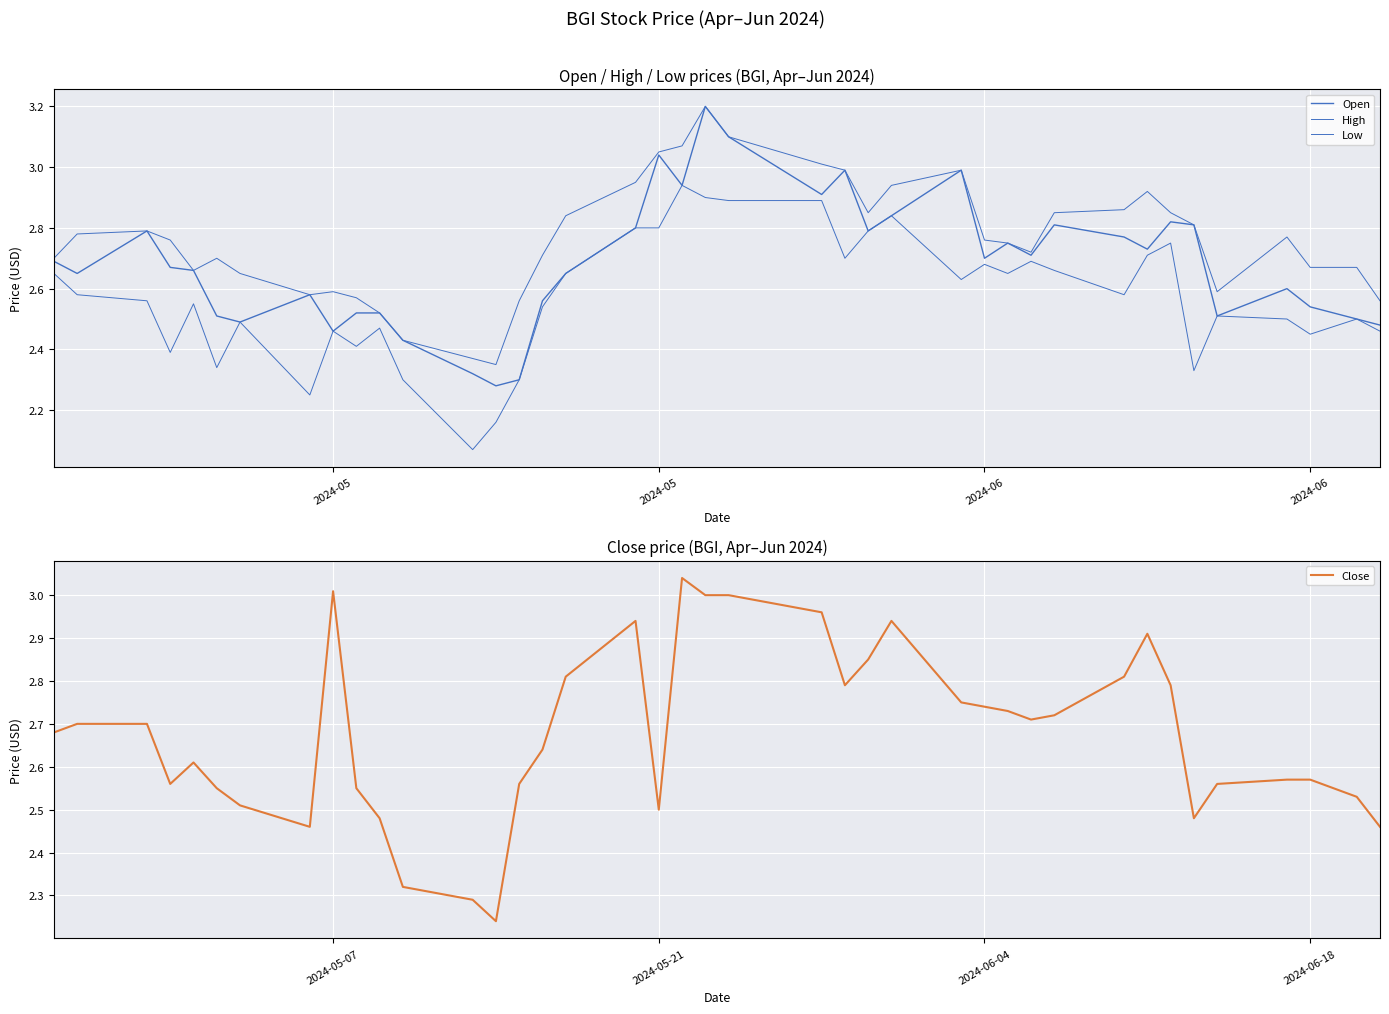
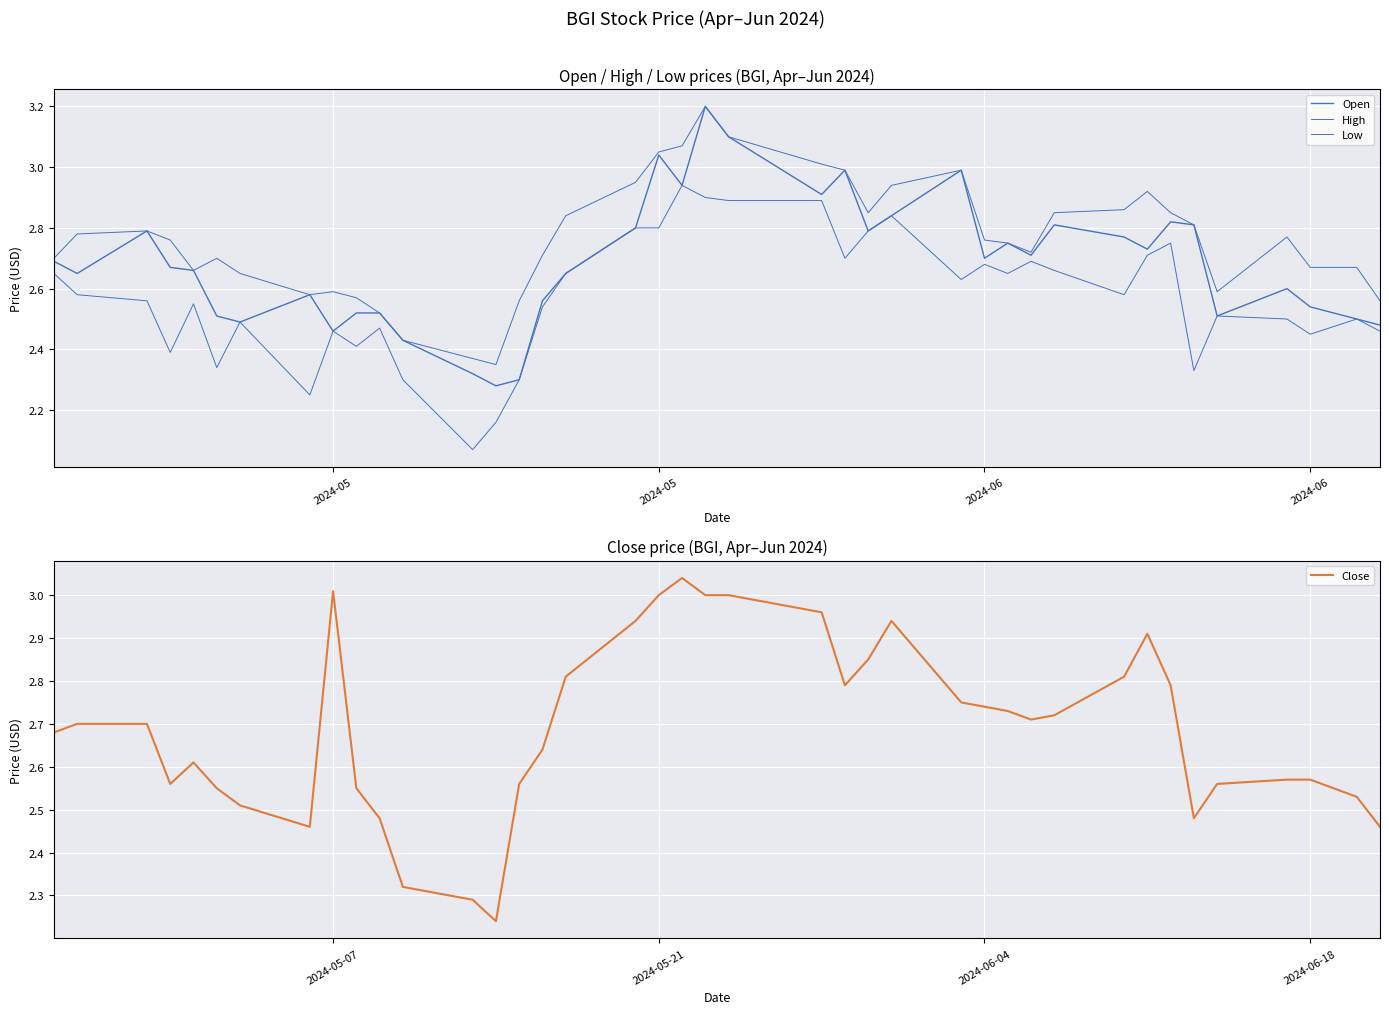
  {
    "Close price (BGI, Apr–Jun 2024)": {
      "2024-05-07": 3.01,
-     "2024-05-21": 2.5,
+     "2024-05-21": 3.0,
      "2024-06-04": 2.74,
      "2024-06-18": 2.57
    }
  }
